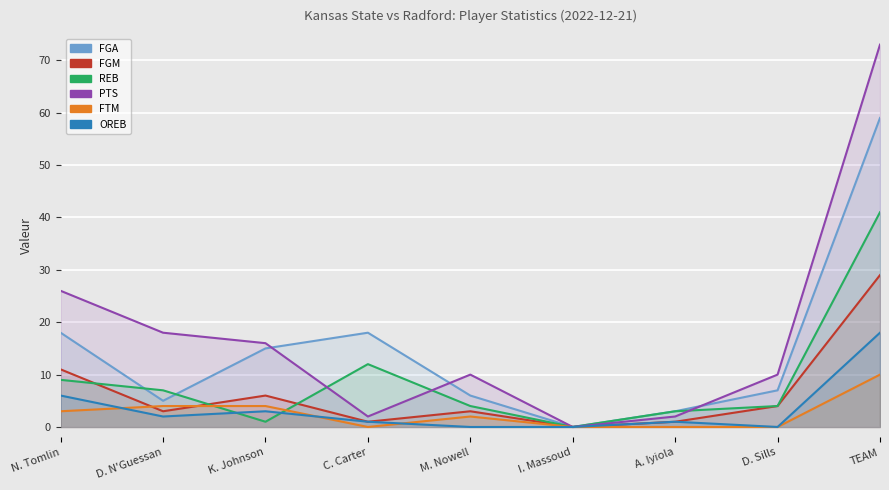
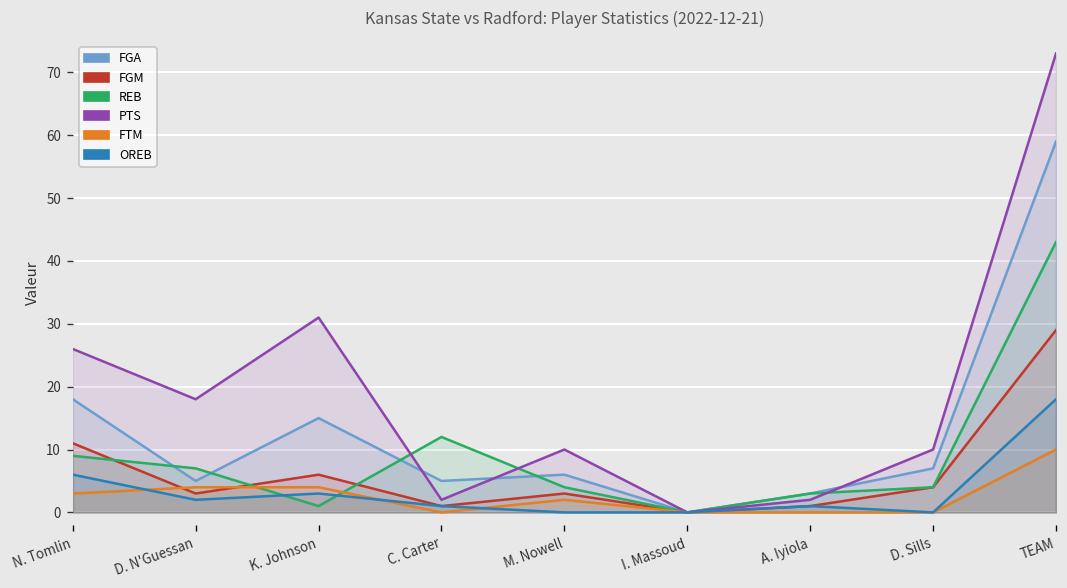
  {
    "FGA": {
      "N. Tomlin": 18,
      "D. N'Guessan": 5,
      "K. Johnson": 15,
-     "C. Carter": 18,
+     "C. Carter": 5,
      "M. Nowell": 6,
      "D. Sills": 7,
      "TEAM": 59
    },
    "FGM": {
      "N. Tomlin": 11,
      "D. N'Guessan": 3,
      "K. Johnson": 6,
      "M. Nowell": 3,
      "TEAM": 29
    },
    "REB": {
      "N. Tomlin": 9,
      "D. N'Guessan": 7,
      "K. Johnson": 1,
      "C. Carter": 12,
      "M. Nowell": 4,
-     "TEAM": 41
+     "TEAM": 43
    },
    "PTS": {
      "N. Tomlin": 26,
      "D. N'Guessan": 18,
-     "K. Johnson": 16,
+     "K. Johnson": 31,
      "C. Carter": 2,
      "M. Nowell": 10,
      "A. Iyiola": 2,
      "D. Sills": 10,
      "TEAM": 73
    },
    "FTM": {
      "N. Tomlin": 3,
      "D. N'Guessan": 4,
      "K. Johnson": 4,
      "C. Carter": 0,
      "M. Nowell": 2,
      "A. Iyiola": 0,
      "TEAM": 10
    },
    "OREB": {
      "N. Tomlin": 6,
      "D. N'Guessan": 2,
      "K. Johnson": 3,
      "M. Nowell": 0,
      "TEAM": 18
    }
  }
